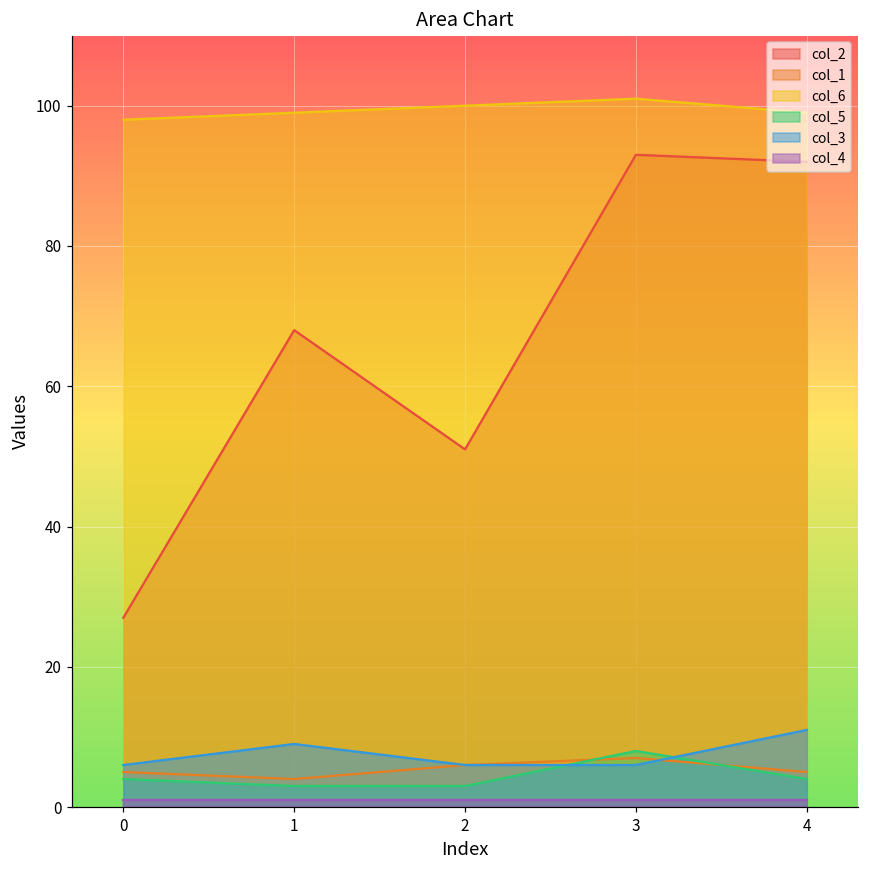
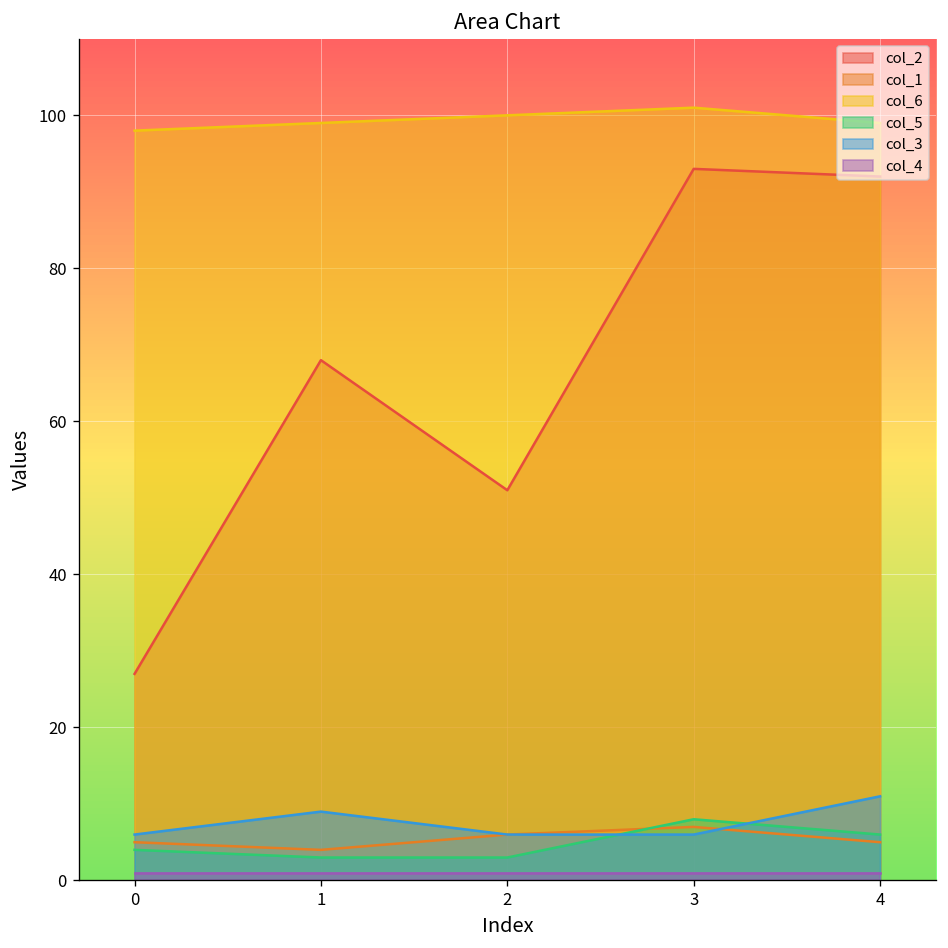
  {
    "col_5": {
      "0": 4,
      "1": 3,
      "2": 3,
      "3": 8,
-     "4": 4
+     "4": 6
    },
    "col_3": {
      "0": 6,
      "1": 9,
      "3": 6,
      "4": 11
    },
    "col_4": {
      "0": 1,
      "1": 1,
      "2": 1,
      "3": 1,
      "4": 1
    }
  }
